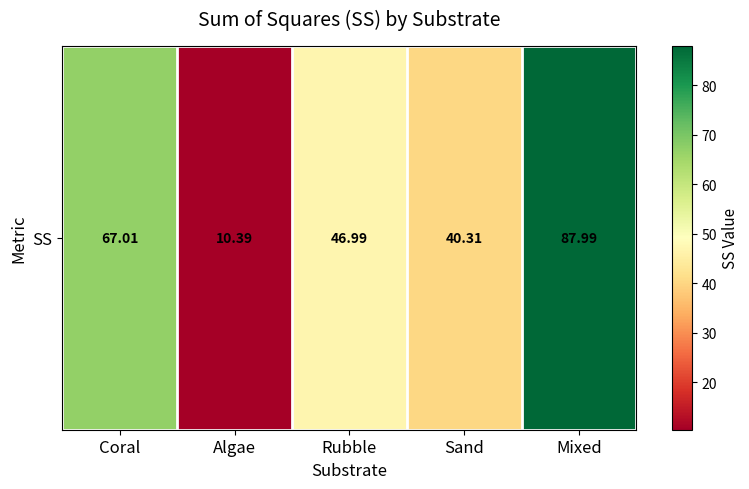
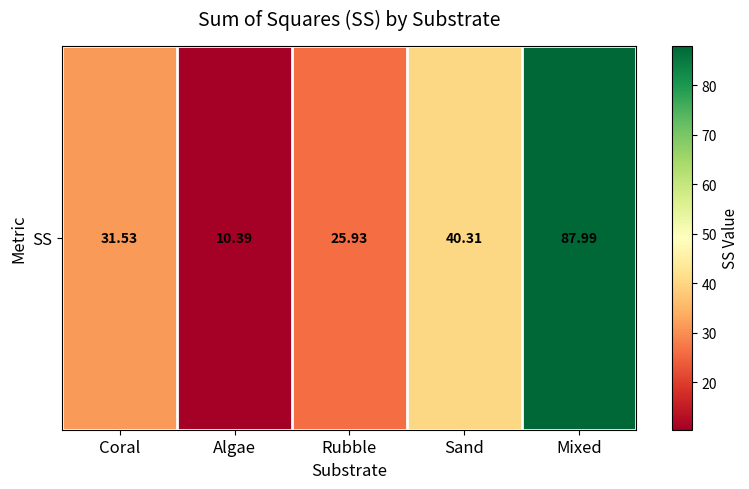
  {
    "SS": {
-     "Coral": 67.01,
+     "Coral": 31.53,
      "Algae": 10.39,
-     "Rubble": 46.99,
+     "Rubble": 25.93,
      "Sand": 40.31,
      "Mixed": 87.99
    }
  }
